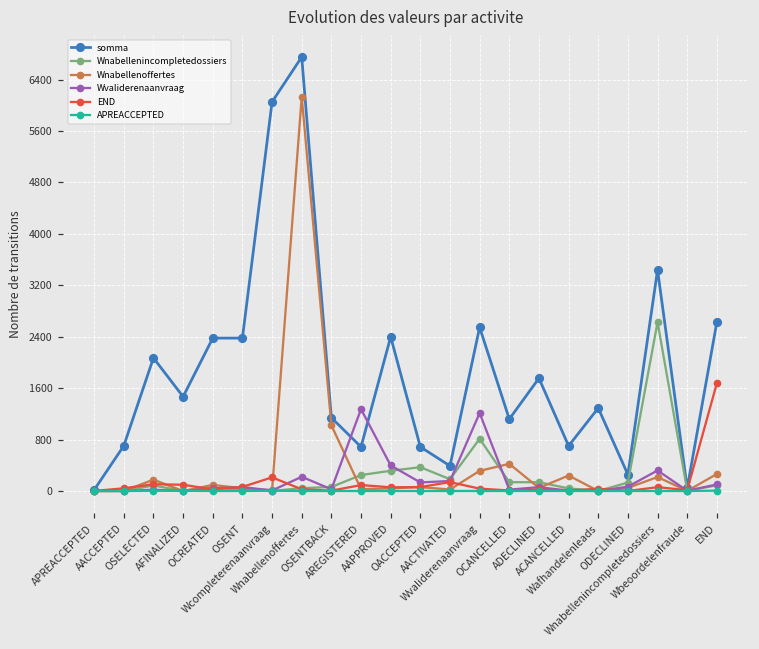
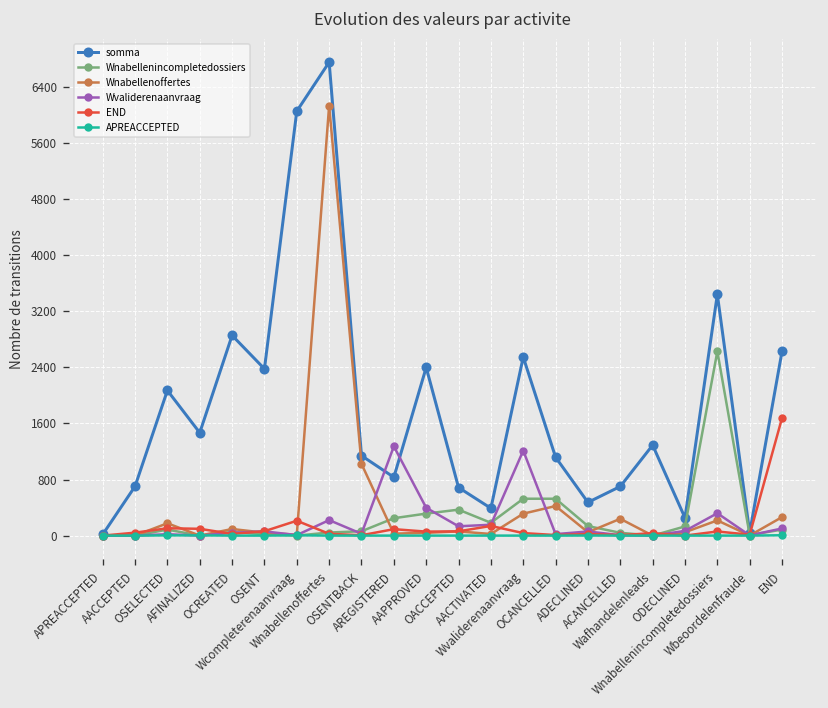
  {
    "somma": {
      "AACCEPTED": 700,
      "OSELECTED": 2100,
      "AFINALIZED": 1500,
-     "OCREATED": 2400,
+     "OCREATED": 2900,
      "OSENT": 2400,
      "Wcompleterenaanvraag": 6100,
      "Wnabellenoffertes": 6800,
      "OSENTBACK": 1100,
-     "AREGISTERED": 700,
+     "AREGISTERED": 800,
      "AAPPROVED": 2400,
      "OACCEPTED": 700,
      "AACTIVATED": 400,
      "Wvaliderenaanvraag": 2500,
      "OCANCELLED": 1100,
-     "ADECLINED": 1800,
+     "ADECLINED": 500,
      "ACANCELLED": 700,
      "Wafhandelenleads": 1300,
      "ODECLINED": 300,
      "Wnabellenincompletedossiers": 3400,
      "END": 2600
    },
    "Wnabellenincompletedossiers": {
      "AREGISTERED": 200,
      "AAPPROVED": 300,
      "OACCEPTED": 400,
-     "Wvaliderenaanvraag": 800,
-     "OCANCELLED": 100,
+     "Wvaliderenaanvraag": 500,
+     "OCANCELLED": 500,
      "ADECLINED": 100,
      "ODECLINED": 100,
      "Wnabellenincompletedossiers": 2600
    },
    "Wvaliderenaanvraag": {
      "Wnabellenoffertes": 200,
      "AREGISTERED": 1300,
      "AAPPROVED": 400,
      "OACCEPTED": 100,
      "Wvaliderenaanvraag": 1200,
      "Wnabellenincompletedossiers": 300
    },
    "APREACCEPTED": {
      "OACCEPTED": 0,
      "Wnabellenincompletedossiers": 0,
      "END": 0
    }
  }
